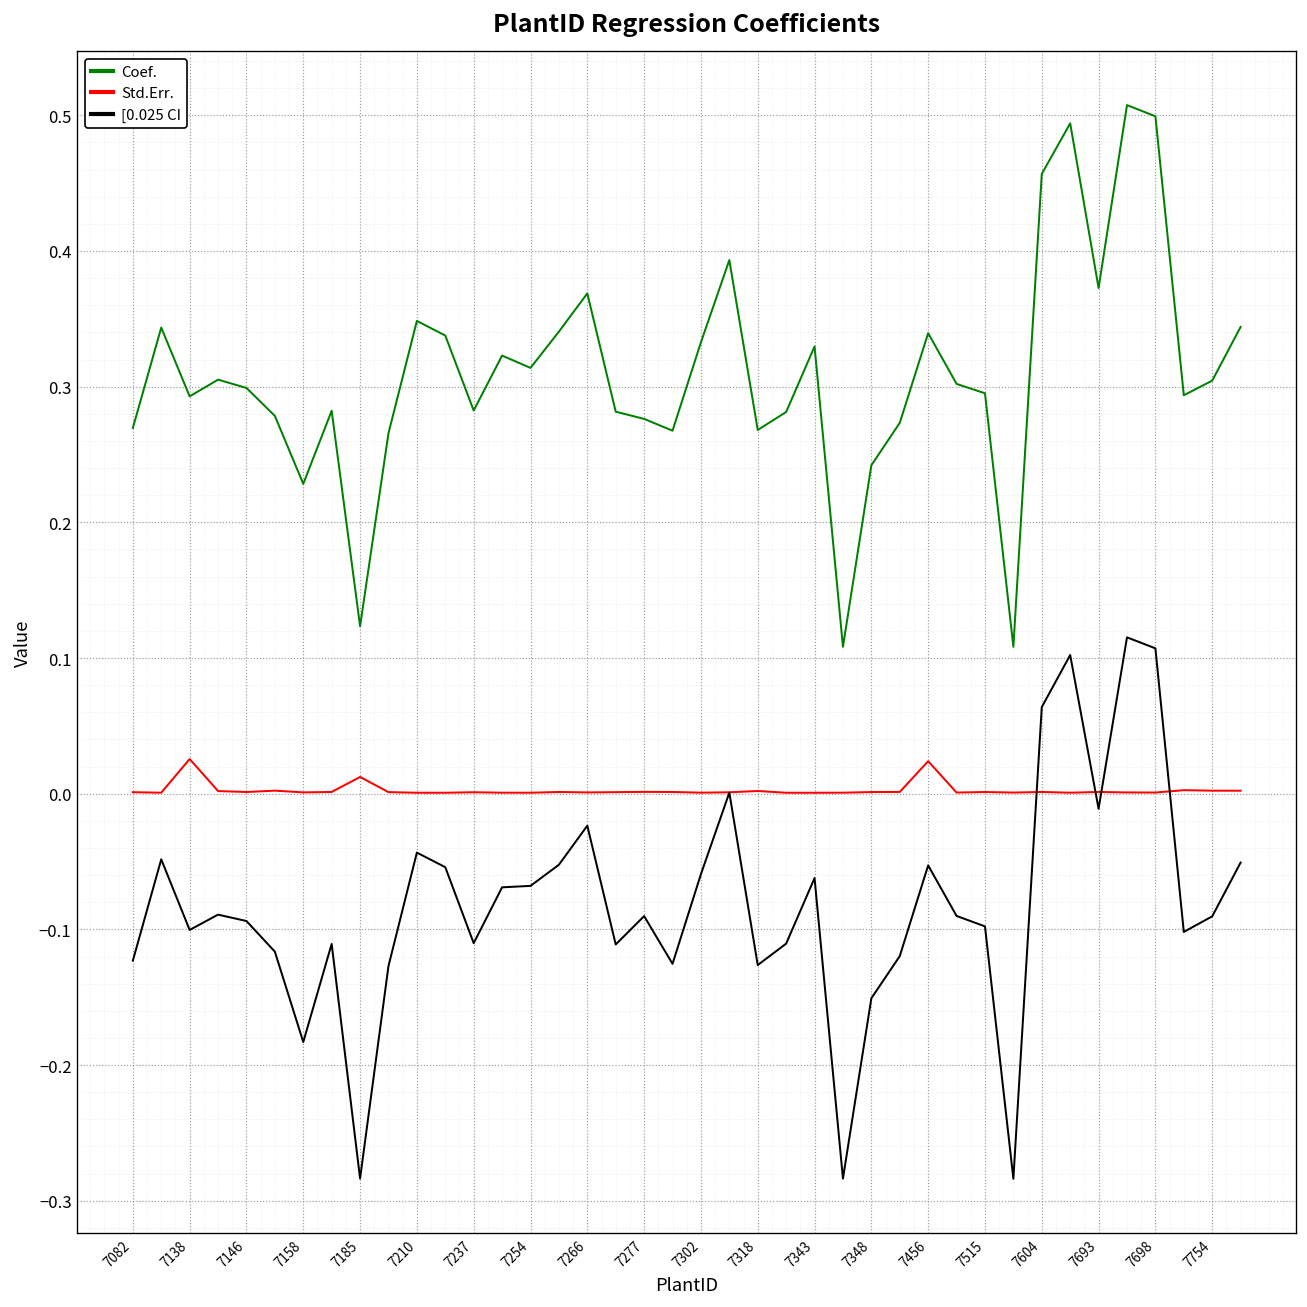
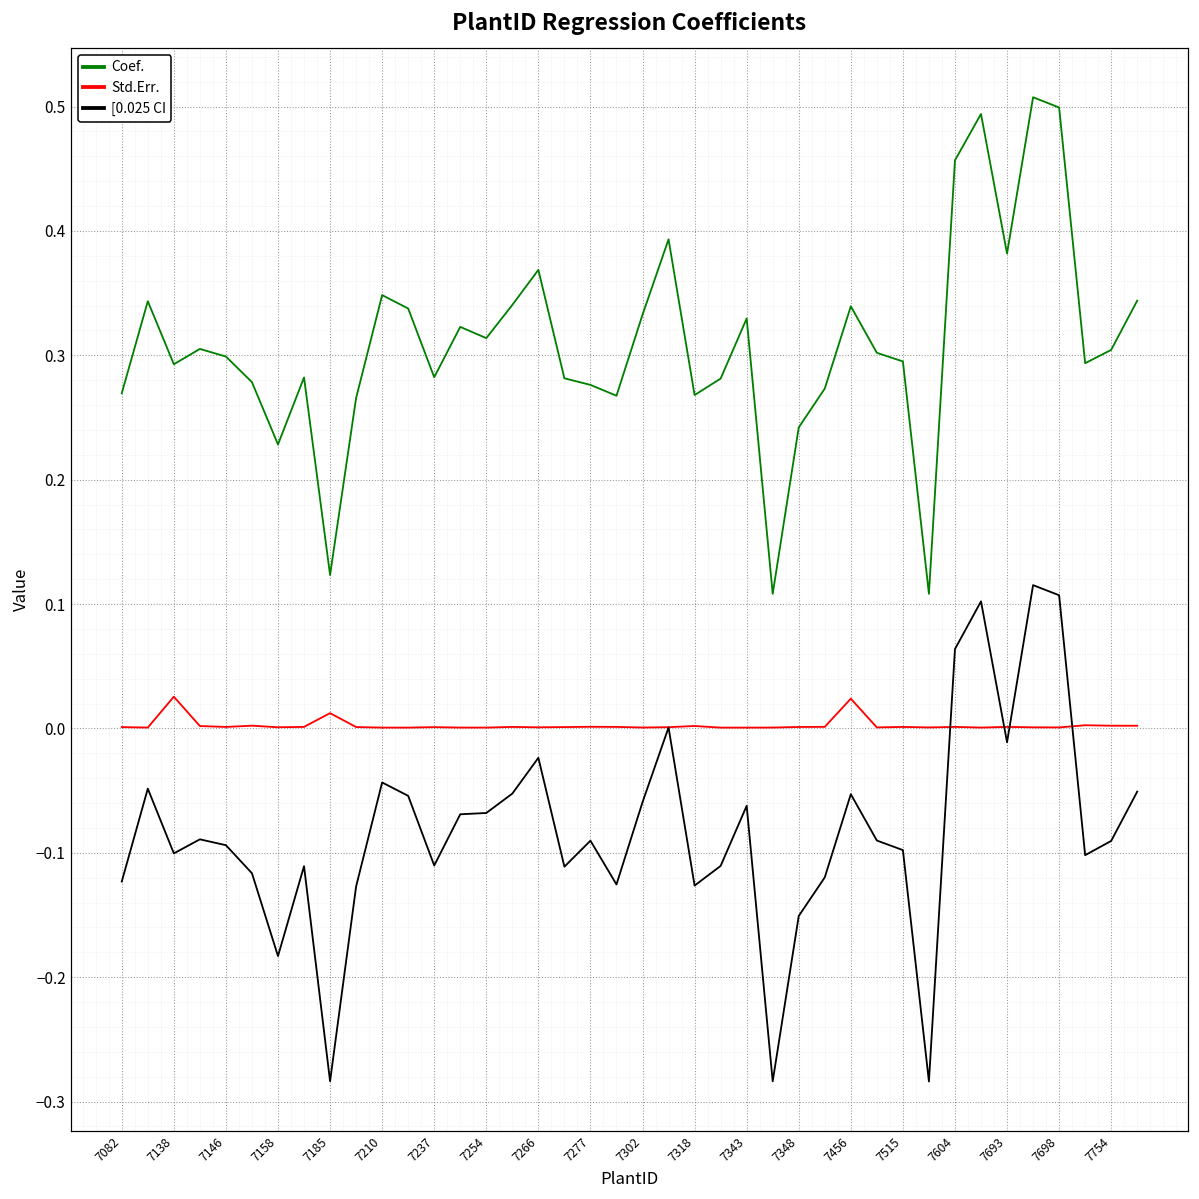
  {
    "Coef.": {
      "7082": 0.270,
      "7138": 0.293,
      "7146": 0.299,
      "7158": 0.228,
      "7185": 0.123,
      "7210": 0.348,
      "7237": 0.282,
      "7254": 0.314,
      "7266": 0.369,
      "7277": 0.276,
      "7302": 0.333,
      "7318": 0.268,
      "7343": 0.330,
      "7348": 0.242,
      "7456": 0.339,
      "7515": 0.295,
      "7604": 0.457,
-     "7693": 0.373,
+     "7693": 0.382,
      "7698": 0.499,
      "7754": 0.304
    },
    "Std.Err.": {
      "7082": 0.001,
      "7138": 0.026,
      "7146": 0.001,
      "7158": 0.001,
      "7185": 0.012,
      "7210": 0.001,
      "7237": 0.001,
      "7254": 0.001,
      "7266": 0.001,
      "7277": 0.001,
      "7302": 0.001,
      "7318": 0.002,
      "7343": 0.001,
      "7348": 0.001,
      "7456": 0.024,
      "7515": 0.001,
      "7604": 0.001,
      "7693": 0.001,
      "7698": 0.001,
      "7754": 0.002
    },
    "[0.025 CI": {
      "7082": -0.123,
      "7138": -0.100,
      "7146": -0.094,
      "7158": -0.183,
      "7185": -0.284,
      "7210": -0.043,
      "7237": -0.110,
      "7254": -0.068,
      "7266": -0.024,
      "7277": -0.090,
      "7302": -0.059,
      "7318": -0.126,
      "7343": -0.062,
      "7348": -0.151,
      "7456": -0.053,
      "7515": -0.098,
      "7604": 0.064,
      "7693": -0.011,
      "7698": 0.107,
      "7754": -0.090
    }
  }
